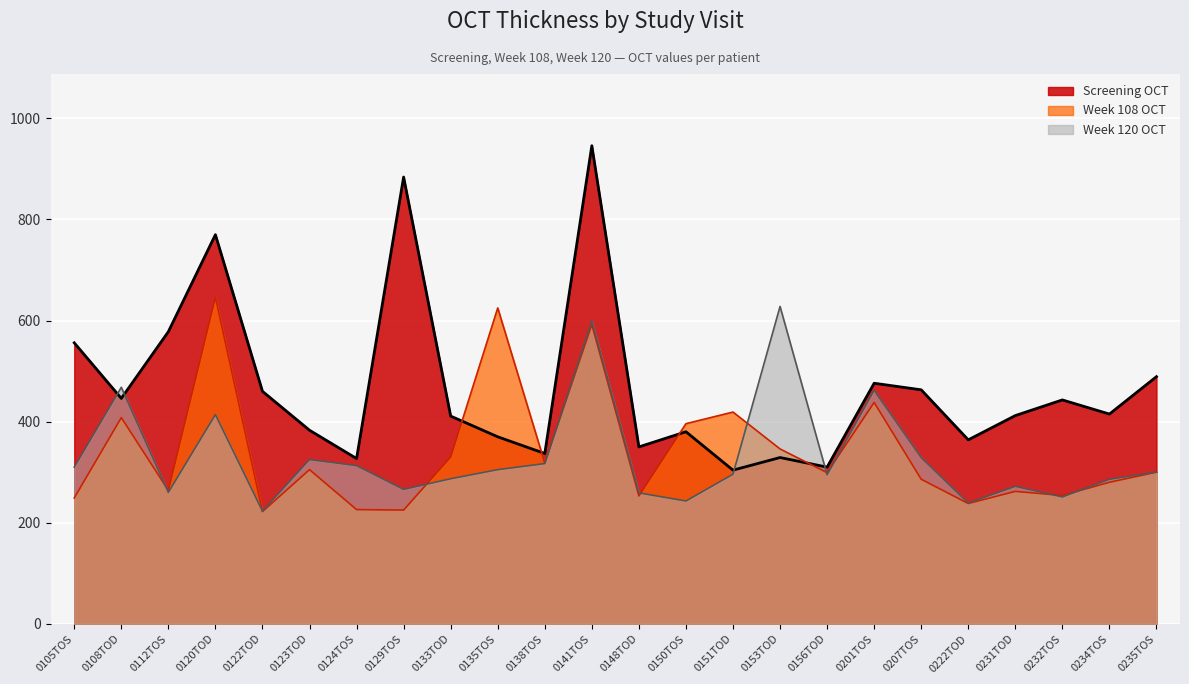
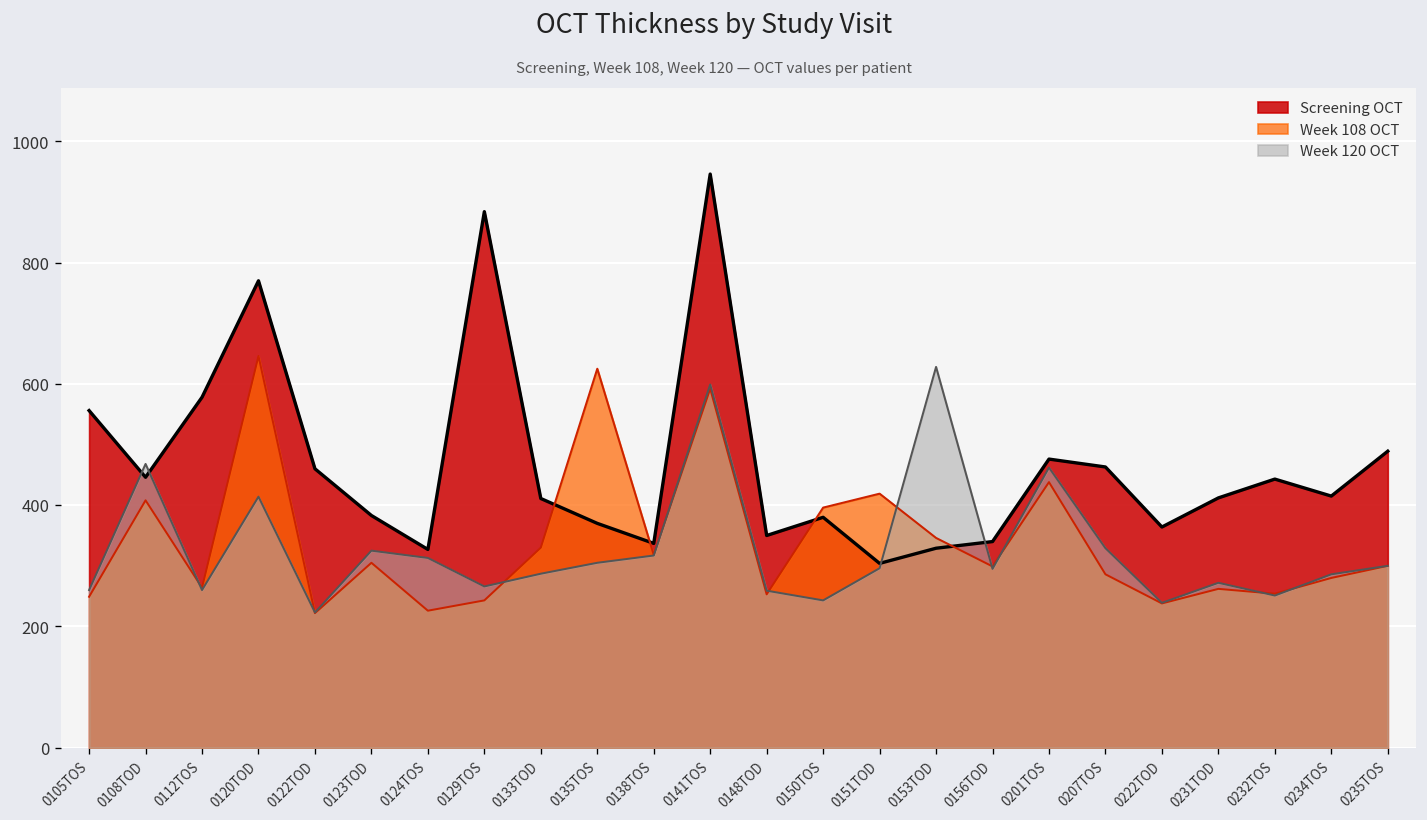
  {
    "Screening OCT": {
      "0105TOS": 560,
      "0108TOD": 450,
      "0112TOS": 580,
      "0120TOD": 770,
      "0122TOD": 460,
      "0123TOD": 380,
      "0124TOS": 330,
      "0129TOS": 880,
      "0133TOD": 410,
      "0135TOS": 370,
      "0138TOS": 340,
      "0141TOS": 950,
      "0148TOD": 350,
      "0150TOS": 380,
      "0151TOD": 300,
      "0153TOD": 330,
-     "0156TOD": 310,
+     "0156TOD": 340,
      "0201TOS": 480,
      "0207TOS": 460,
      "0222TOD": 360,
      "0231TOD": 410,
      "0232TOS": 440,
      "0234TOS": 420,
      "0235TOS": 490
    },
    "Week 108 OCT": {
      "0105TOS": 250,
      "0108TOD": 410,
      "0120TOD": 650,
      "0123TOD": 310,
      "0124TOS": 230,
-     "0129TOS": 230,
+     "0129TOS": 240,
      "0133TOD": 330,
      "0135TOS": 630,
      "0141TOS": 590,
      "0148TOD": 250,
      "0150TOS": 400,
      "0151TOD": 420,
      "0153TOD": 350,
      "0201TOS": 440,
      "0207TOS": 290,
      "0231TOD": 260,
      "0234TOS": 280
    },
    "Week 120 OCT": {
-     "0105TOS": 310,
+     "0105TOS": 260,
      "0108TOD": 470,
      "0120TOD": 410,
      "0123TOD": 330,
      "0124TOS": 310,
      "0129TOS": 270,
      "0133TOD": 290,
      "0135TOS": 310,
      "0141TOS": 600,
      "0148TOD": 260,
      "0150TOS": 240,
      "0151TOD": 300,
      "0153TOD": 630,
      "0201TOS": 460,
      "0207TOS": 330,
      "0231TOD": 270,
      "0234TOS": 290
    }
  }
